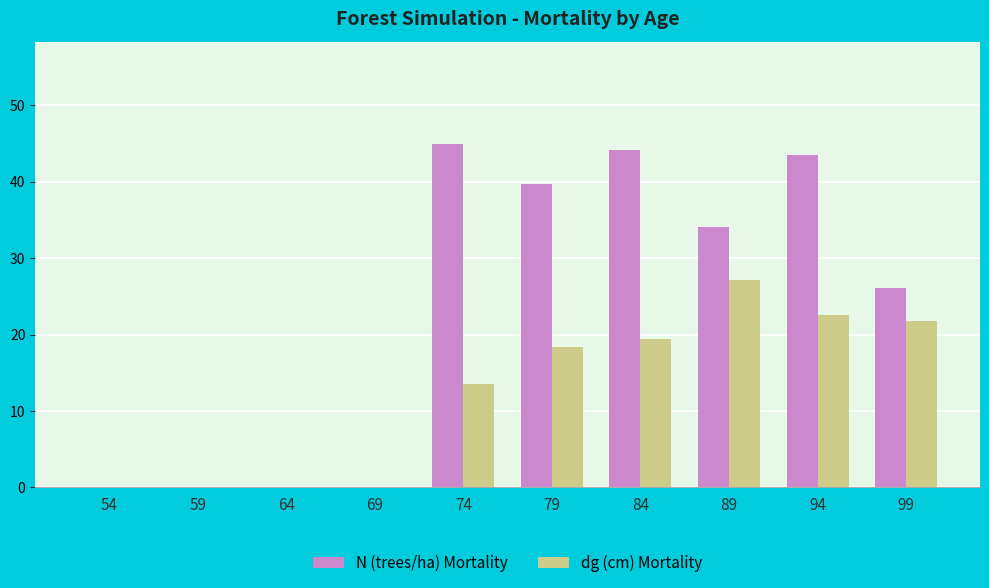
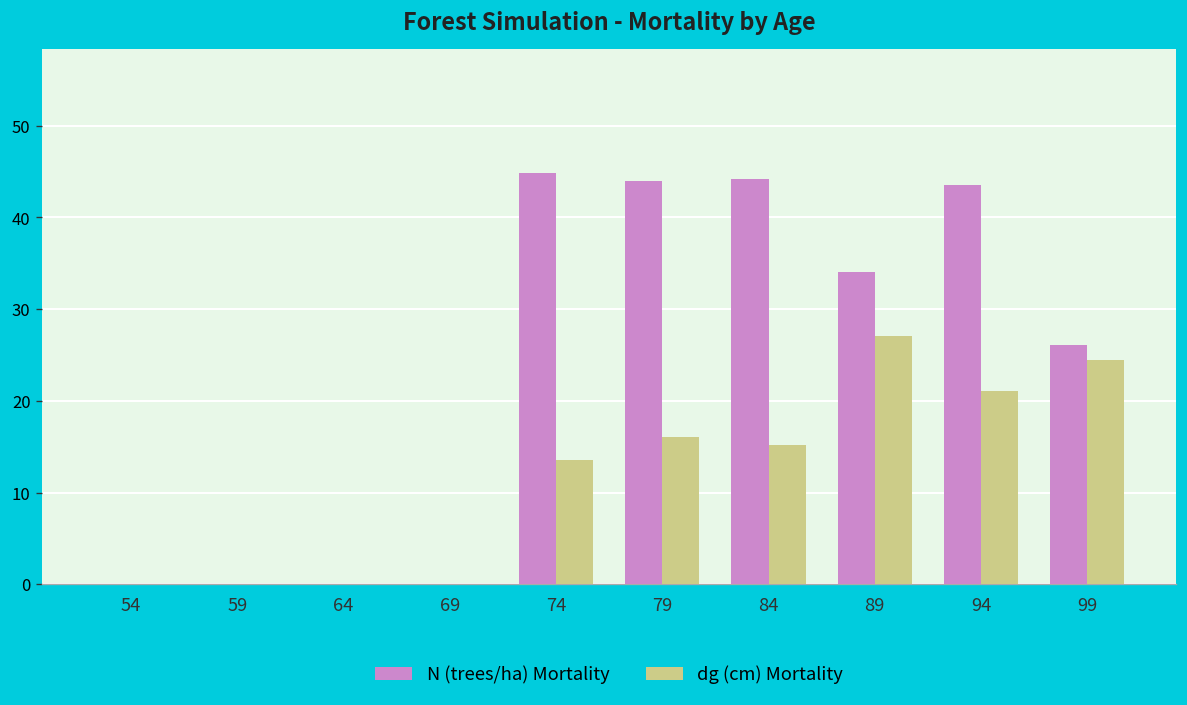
  {
    "N (trees/ha) Mortality": {
      "54": 0,
      "59": 0,
      "64": 0,
      "69": 0,
      "74": 45,
-     "79": 40,
+     "79": 44,
      "84": 44,
      "89": 34,
      "94": 44,
      "99": 26
    },
    "dg (cm) Mortality": {
      "54": 0,
      "59": 0,
      "64": 0,
      "69": 0,
      "74": 14,
-     "79": 18,
-     "84": 19,
+     "79": 16,
+     "84": 15,
      "89": 27,
-     "94": 23,
-     "99": 22
+     "94": 21,
+     "99": 24
    }
  }
